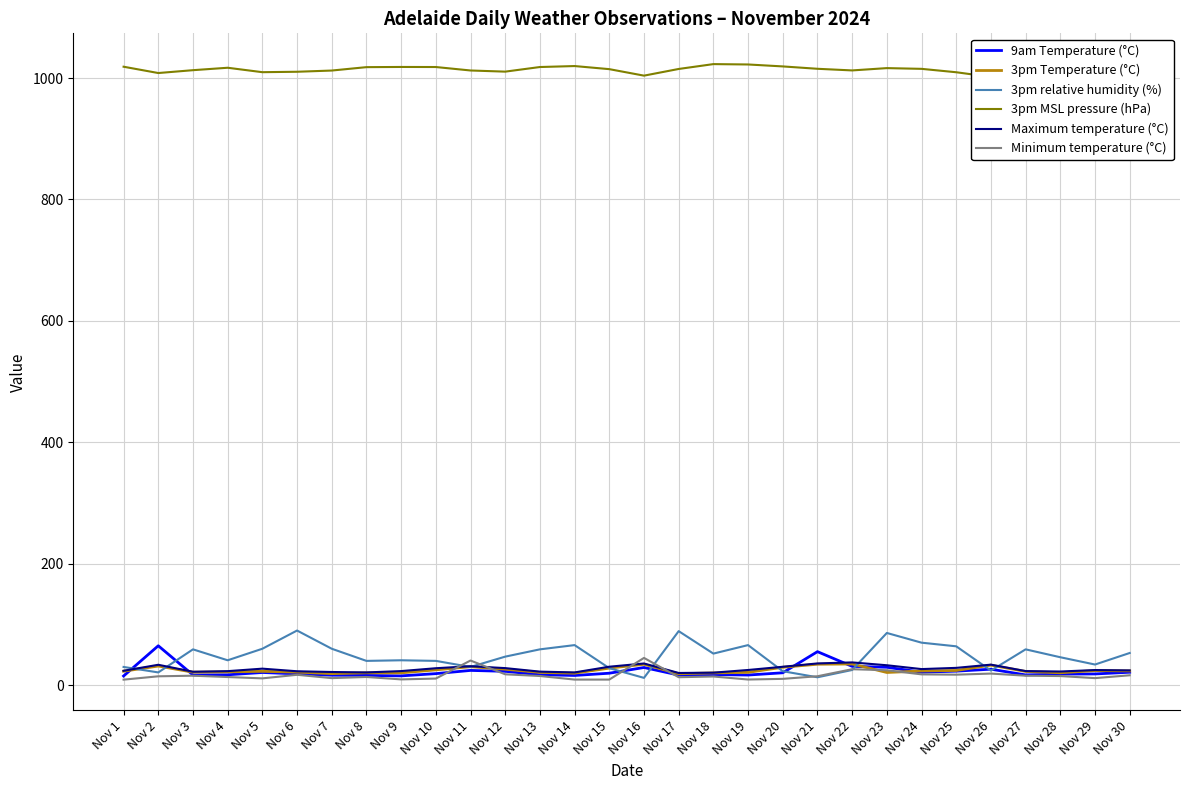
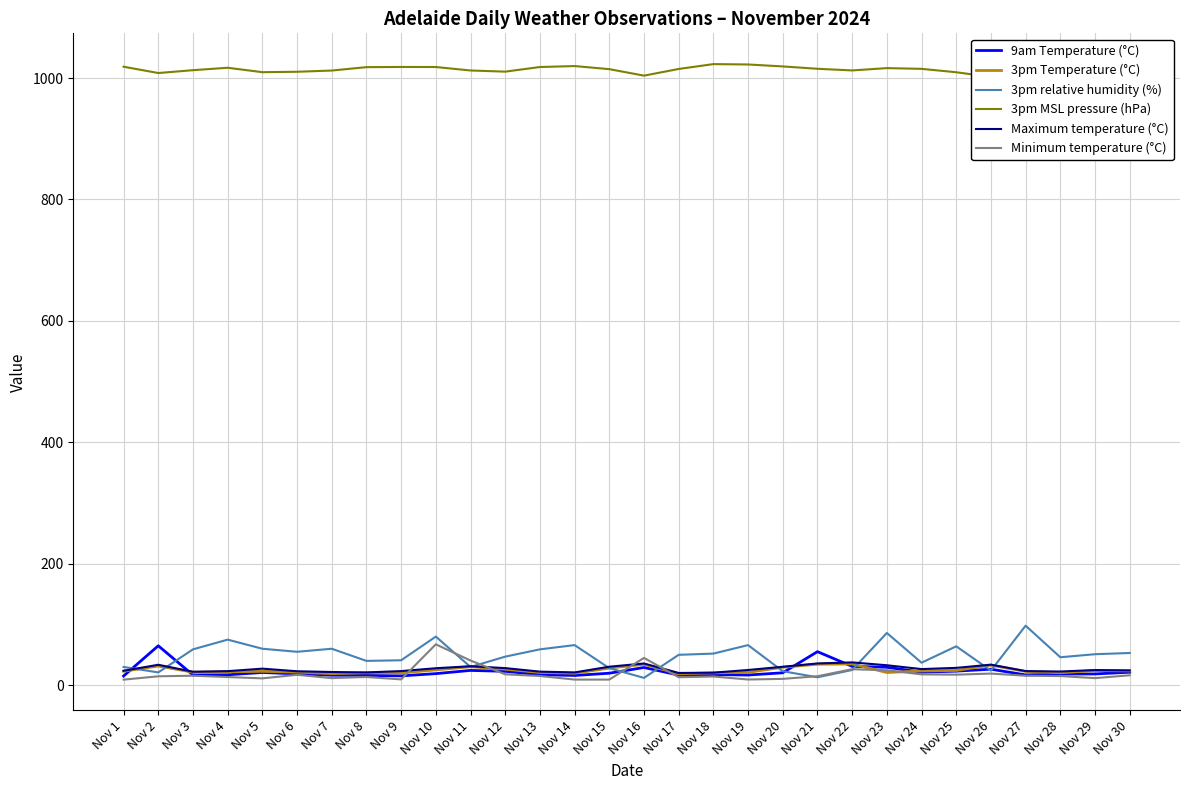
  {
    "9am Temperature (°C)": {
      "Nov 1": 20,
      "Nov 2": 60,
      "Nov 9": 20,
      "Nov 10": 20,
      "Nov 11": 20,
      "Nov 15": 20,
      "Nov 16": 30,
      "Nov 19": 20,
      "Nov 21": 60,
      "Nov 29": 20
    },
    "3pm relative humidity (%)": {
      "Nov 1": 30,
      "Nov 2": 20,
      "Nov 3": 60,
-     "Nov 4": 40,
+     "Nov 4": 80,
      "Nov 5": 60,
-     "Nov 6": 90,
+     "Nov 6": 60,
      "Nov 7": 60,
      "Nov 8": 40,
      "Nov 9": 40,
-     "Nov 10": 40,
+     "Nov 10": 80,
      "Nov 12": 50,
      "Nov 13": 60,
      "Nov 14": 70,
      "Nov 16": 10,
-     "Nov 17": 90,
+     "Nov 17": 50,
      "Nov 18": 50,
      "Nov 19": 70,
      "Nov 23": 90,
-     "Nov 24": 70,
+     "Nov 24": 40,
      "Nov 25": 60,
-     "Nov 27": 60,
+     "Nov 27": 100,
      "Nov 28": 50,
-     "Nov 29": 30,
+     "Nov 29": 50,
      "Nov 30": 50
    },
    "Maximum temperature (°C)": {
      "Nov 5": 30,
      "Nov 25": 30
    },
    "Minimum temperature (°C)": {
      "Nov 1": 10,
      "Nov 2": 10,
      "Nov 5": 10,
      "Nov 7": 10,
      "Nov 9": 10,
-     "Nov 10": 10,
+     "Nov 10": 70,
      "Nov 11": 40,
      "Nov 12": 20,
      "Nov 14": 10,
      "Nov 15": 10,
      "Nov 16": 40,
      "Nov 19": 10,
      "Nov 20": 10,
      "Nov 25": 20,
      "Nov 26": 20,
      "Nov 29": 10,
      "Nov 30": 20
    }
  }
